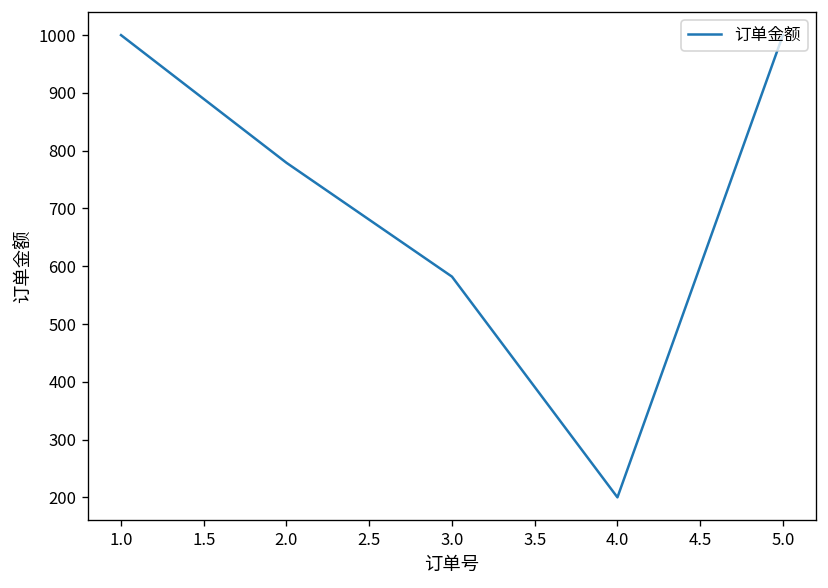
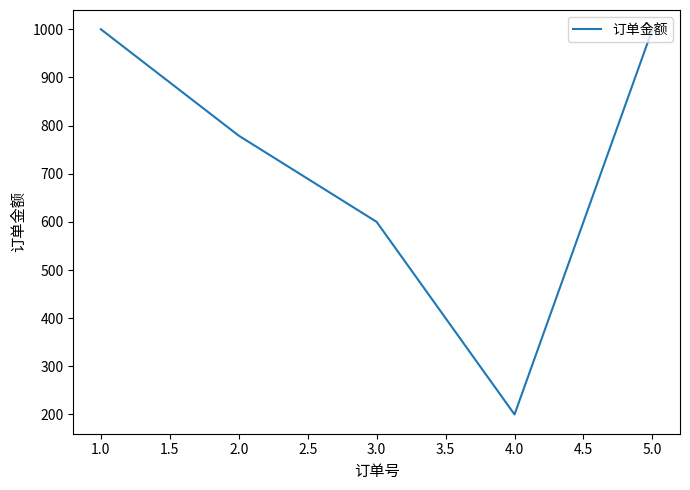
  {
    "1.0": 1000,
    "2.0": 780,
-   "3.0": 580,
+   "3.0": 600,
    "4.0": 200
  }
